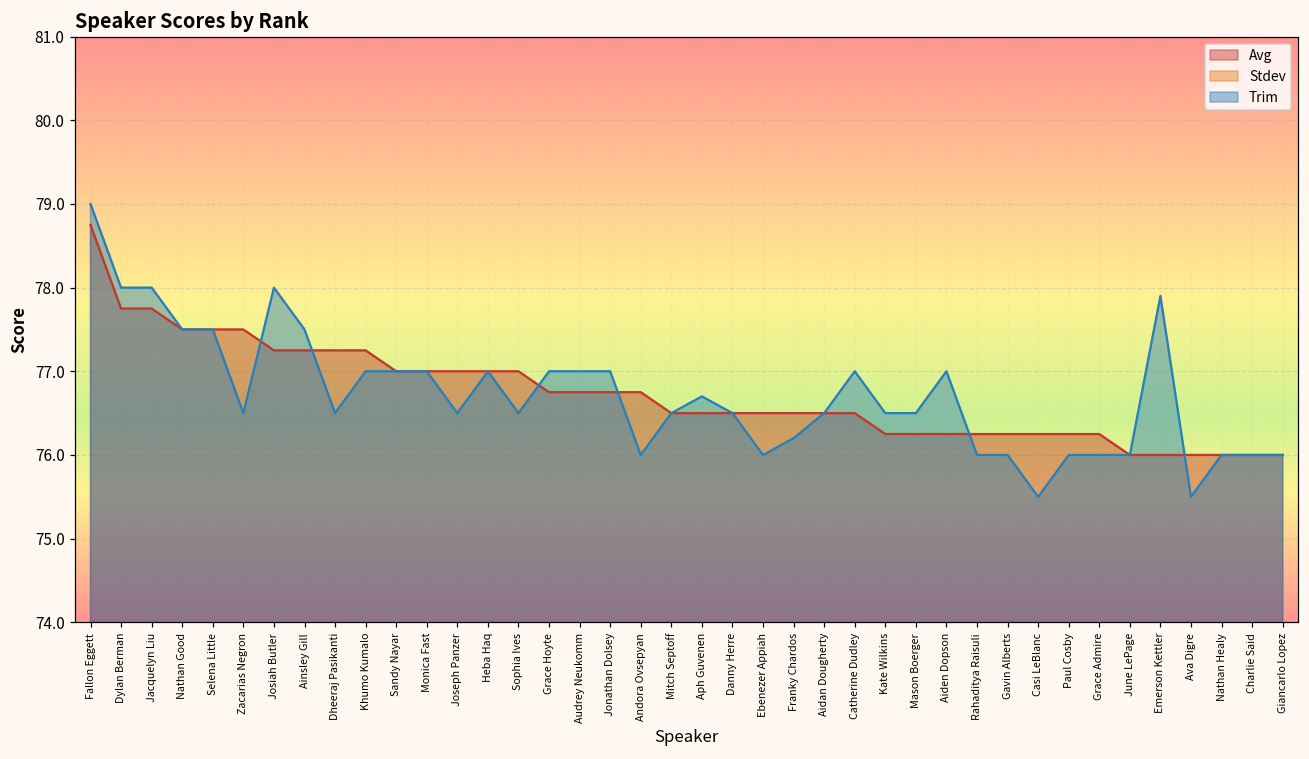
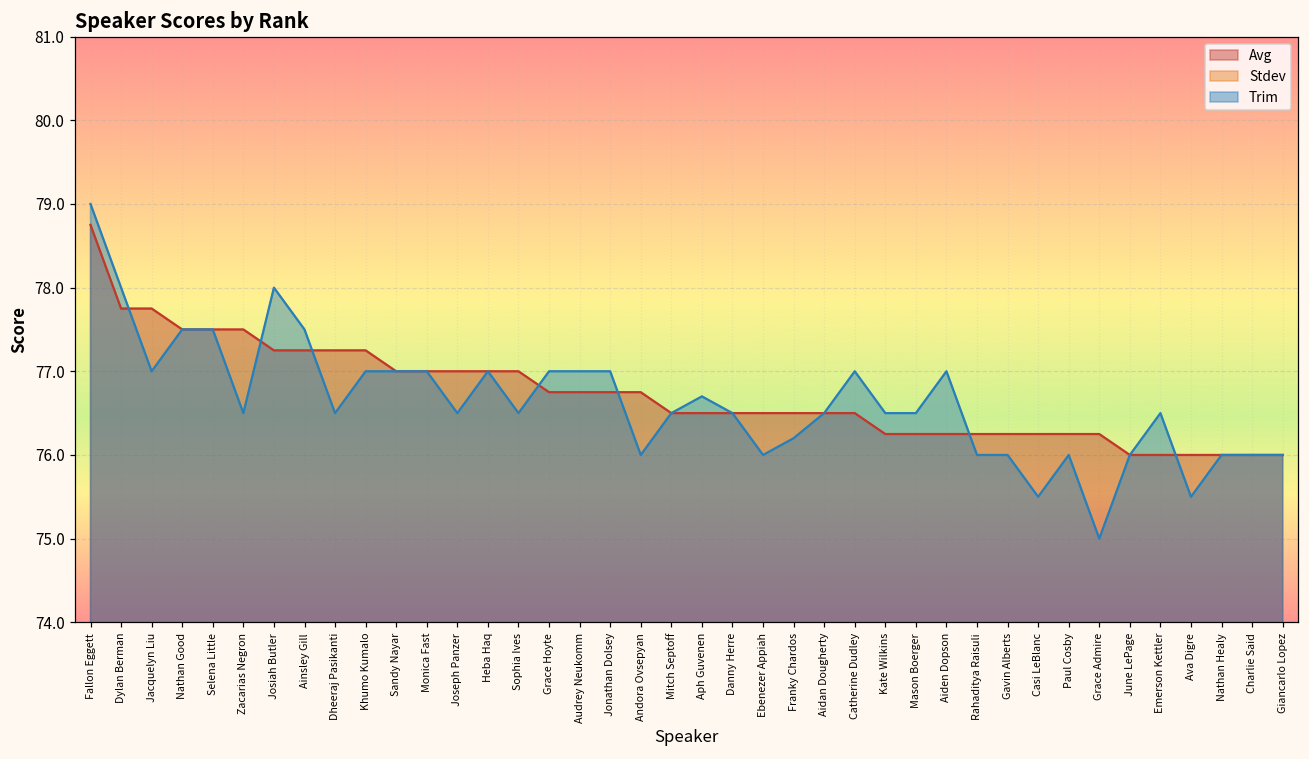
  {
    "Trim": {
      "Fallon Eggett": 79.0,
      "Dylan Berman": 78.0,
-     "Jacquelyn Liu": 78,
+     "Jacquelyn Liu": 77,
      "Zacarias Negron": 76.5,
      "Josiah Butler": 78.0,
      "Ainsley Gill": 77.5,
      "Dheeraj Pasikanti": 76.5,
      "Khumo Kumalo": 77.0,
      "Joseph Panzer": 76.5,
      "Sophia Ives": 76.5,
      "Grace Hoyte": 77.0,
      "Audrey Neukomm": 77.0,
      "Jonathan Dolsey": 77.0,
      "Andora Ovsepyan": 76.0,
      "Aph Guvenen": 76.7,
      "Ebenezer Appiah": 76.0,
      "Franky Chardos": 76.2,
      "Catherine Dudley": 77.0,
      "Kate Wilkins": 76.5,
      "Mason Boerger": 76.5,
      "Aiden Dopson": 77.0,
      "Rahaditya Raisuli": 76.0,
      "Gavin Alberts": 76.0,
      "Casi LeBlanc": 75.5,
      "Paul Cosby": 76.0,
-     "Grace Admire": 76,
-     "Emerson Kettler": 77.9,
+     "Grace Admire": 75,
+     "Emerson Kettler": 76.5,
      "Ava Digre": 75.5
    }
  }
